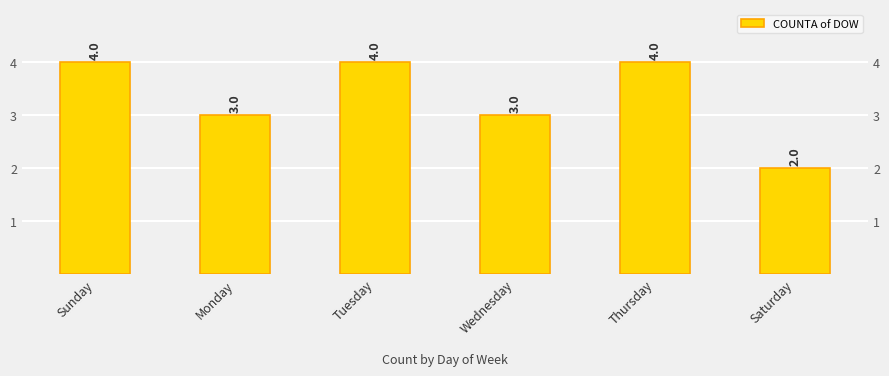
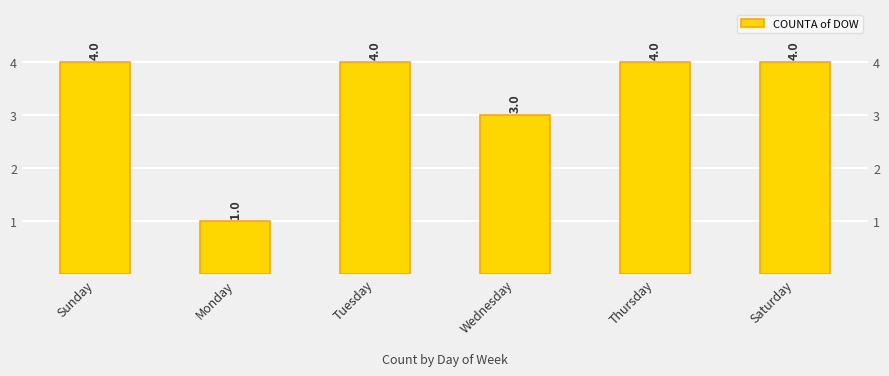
  {
    "Sunday": 4.0,
-   "Monday": 3.0,
+   "Monday": 1.0,
    "Tuesday": 4.0,
    "Wednesday": 3.0,
    "Thursday": 4.0,
-   "Saturday": 2.0
+   "Saturday": 4.0
  }
